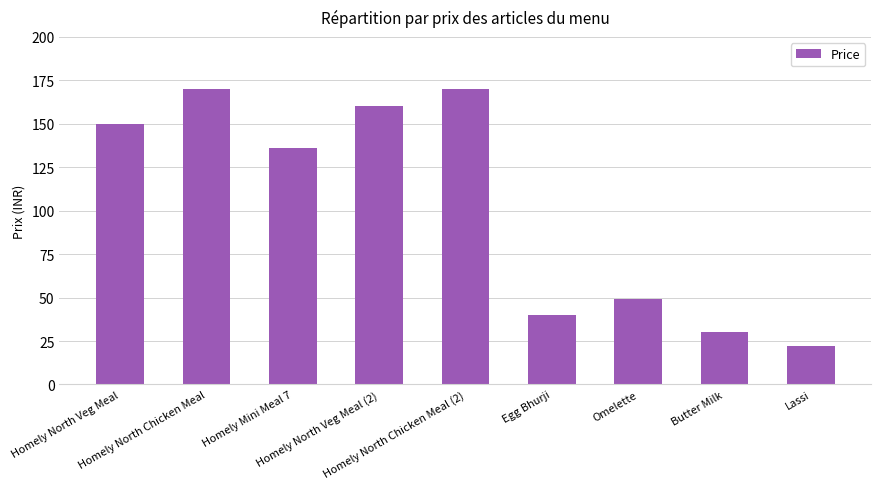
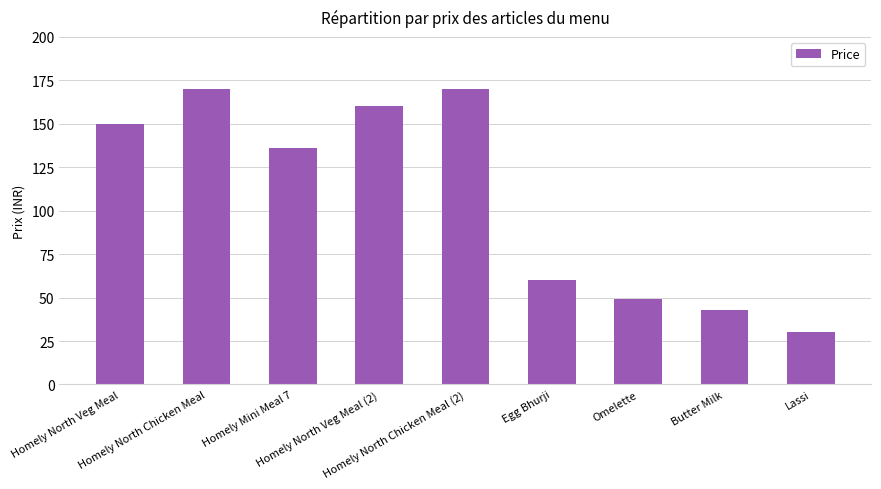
  {
    "Homely North Veg Meal": 150,
    "Homely North Chicken Meal": 170,
    "Homely Mini Meal 7": 136,
    "Homely North Veg Meal (2)": 160,
    "Homely North Chicken Meal (2)": 170,
-   "Egg Bhurji": 40,
+   "Egg Bhurji": 60,
    "Omelette": 49,
-   "Butter Milk": 30,
-   "Lassi": 22
+   "Butter Milk": 43,
+   "Lassi": 30
  }
